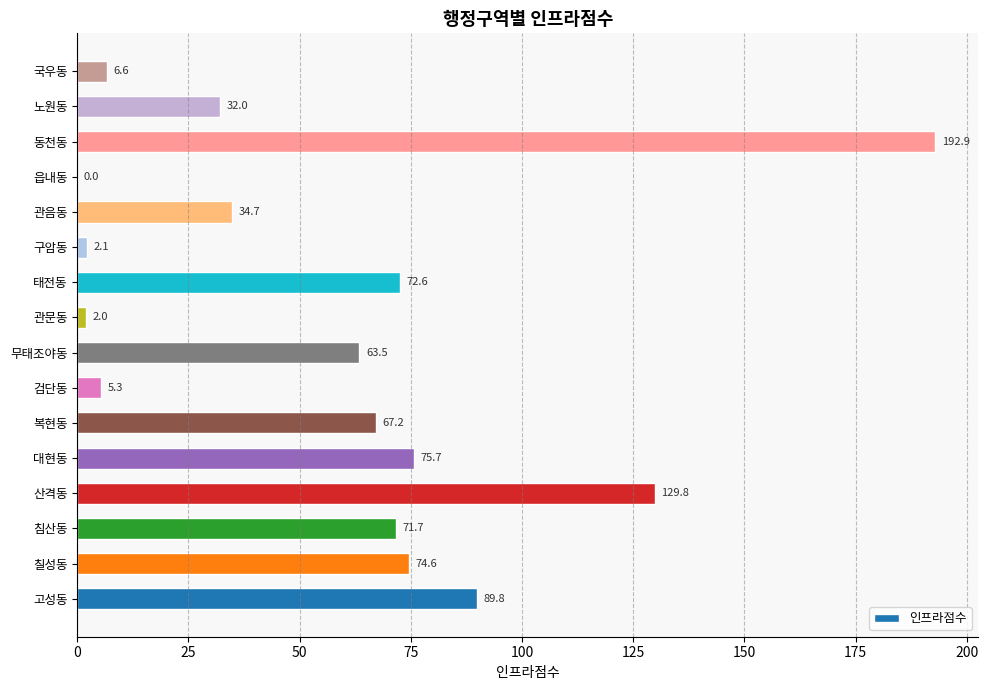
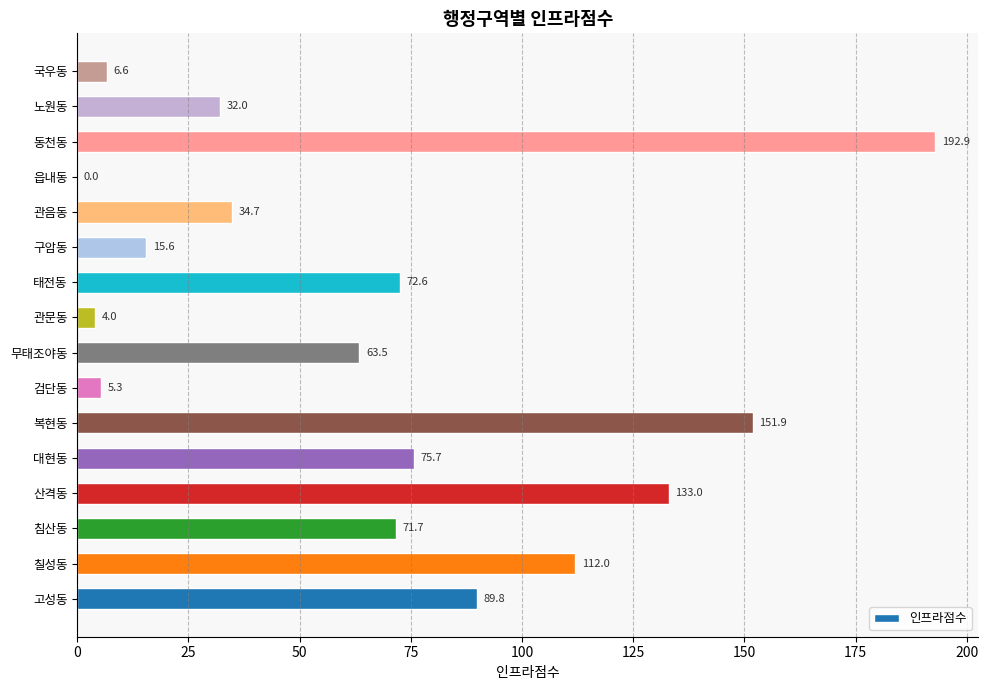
  {
    "국우동": 6.6,
    "노원동": 32.0,
    "동천동": 192.9,
    "읍내동": 0.0,
    "관음동": 34.7,
-   "구암동": 2.1,
+   "구암동": 15.6,
    "태전동": 72.6,
-   "관문동": 2.0,
+   "관문동": 4.0,
    "무태조야동": 63.5,
    "검단동": 5.3,
-   "복현동": 67.2,
+   "복현동": 151.9,
    "대현동": 75.7,
-   "산격동": 129.8,
+   "산격동": 133.0,
    "침산동": 71.7,
-   "칠성동": 74.6,
+   "칠성동": 112.0,
    "고성동": 89.8
  }
